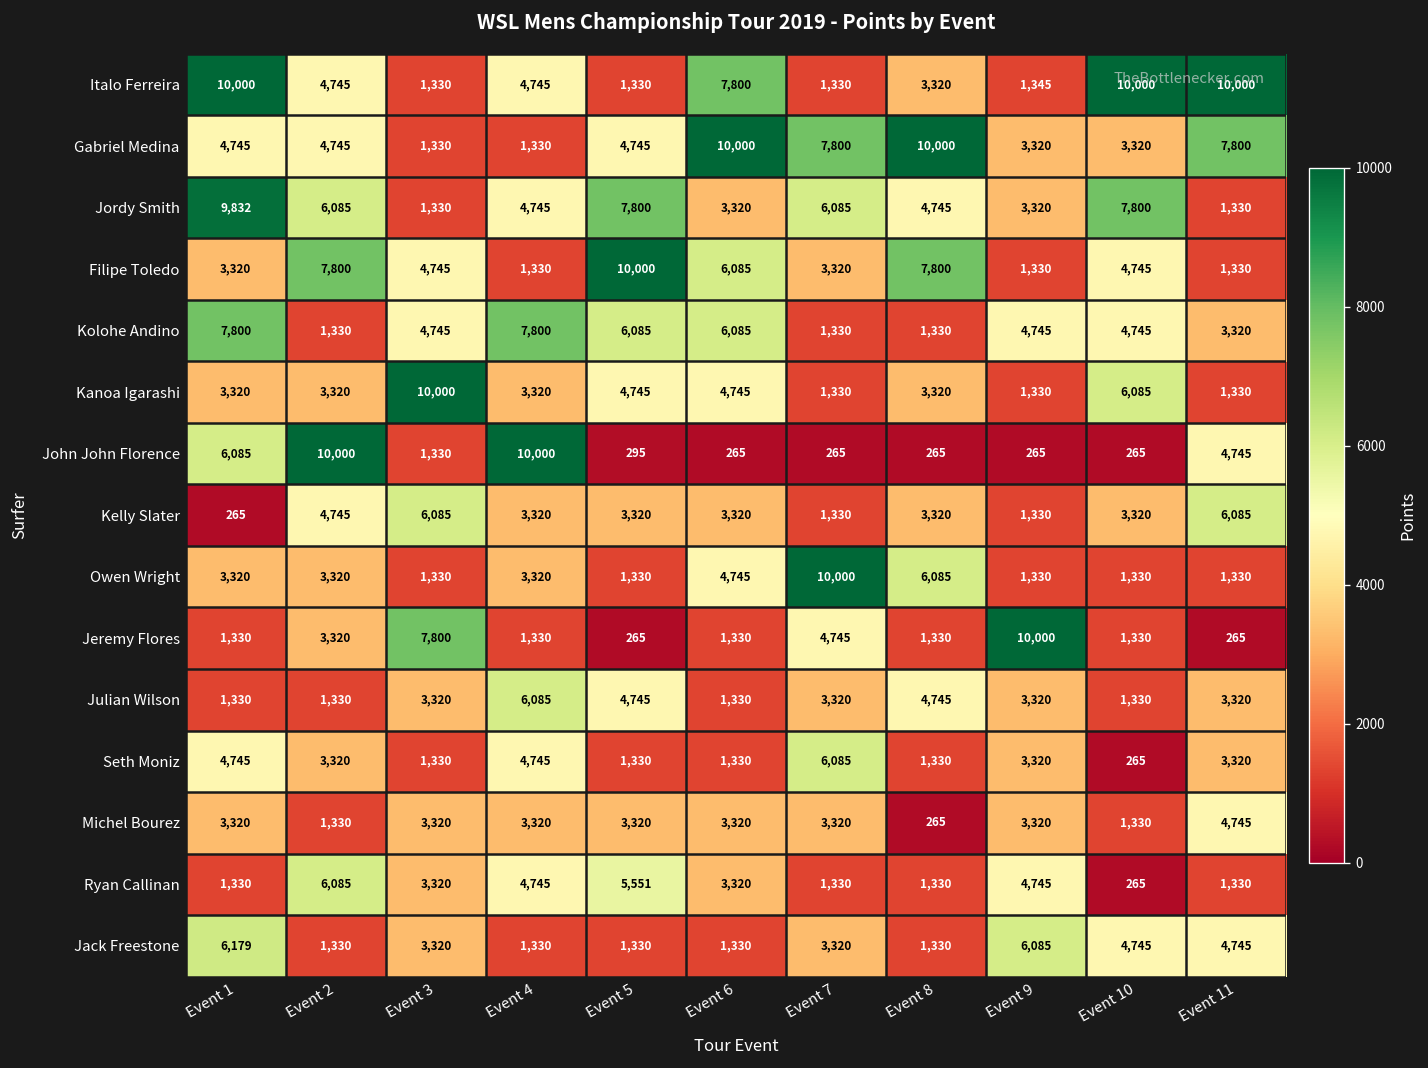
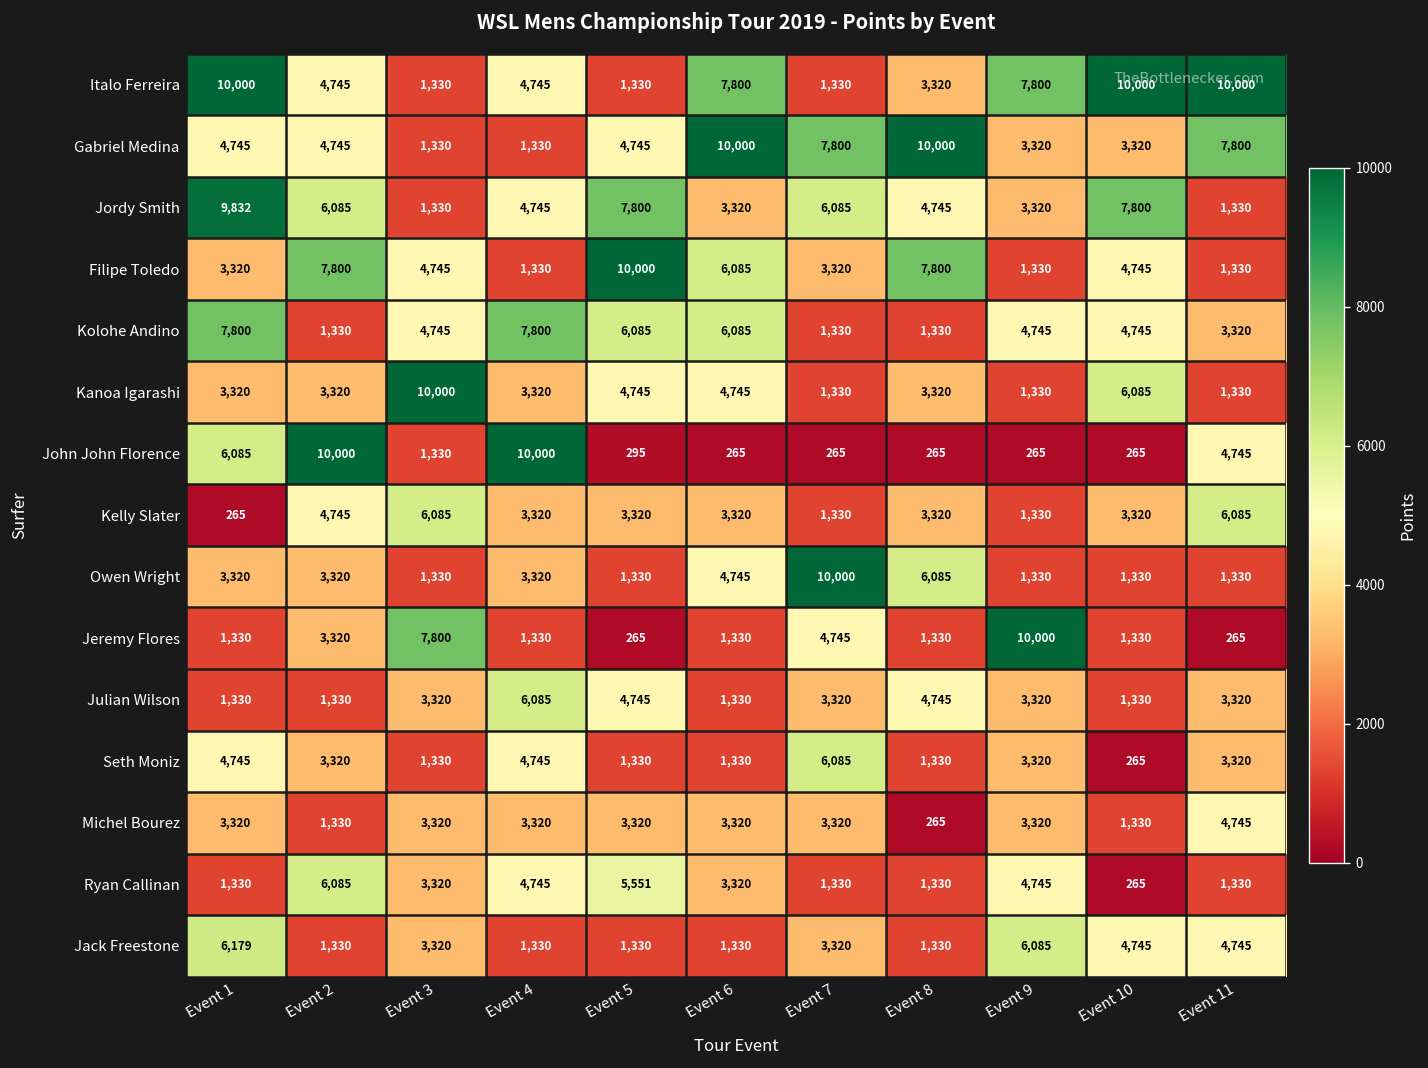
  {
    "Italo Ferreira": {
      "Event 1": "10,000",
      "Event 2": "4,745",
      "Event 3": "1,330",
      "Event 4": "4,745",
      "Event 5": "1,330",
      "Event 6": "7,800",
      "Event 7": "1,330",
      "Event 8": "3,320",
-     "Event 9": "1,345"
+     "Event 9": "7,800"
    },
    "Gabriel Medina": {
      "Event 1": "4,745",
      "Event 2": "4,745",
      "Event 3": "1,330",
      "Event 4": "1,330",
      "Event 5": "4,745",
      "Event 6": "10,000",
      "Event 7": "7,800",
      "Event 8": "10,000",
      "Event 9": "3,320",
      "Event 10": "3,320",
      "Event 11": "7,800"
    },
    "Jordy Smith": {
      "Event 1": "9,832",
      "Event 2": "6,085",
      "Event 3": "1,330",
      "Event 4": "4,745",
      "Event 5": "7,800",
      "Event 6": "3,320",
      "Event 7": "6,085",
      "Event 8": "4,745",
      "Event 9": "3,320",
      "Event 10": "7,800",
      "Event 11": "1,330"
    },
    "Filipe Toledo": {
      "Event 1": "3,320",
      "Event 2": "7,800",
      "Event 3": "4,745",
      "Event 4": "1,330",
      "Event 5": "10,000",
      "Event 6": "6,085",
      "Event 7": "3,320",
      "Event 8": "7,800",
      "Event 9": "1,330",
      "Event 10": "4,745",
      "Event 11": "1,330"
    },
    "Kolohe Andino": {
      "Event 1": "7,800",
      "Event 2": "1,330",
      "Event 3": "4,745",
      "Event 4": "7,800",
      "Event 5": "6,085",
      "Event 6": "6,085",
      "Event 7": "1,330",
      "Event 8": "1,330",
      "Event 9": "4,745",
      "Event 10": "4,745",
      "Event 11": "3,320"
    },
    "Kanoa Igarashi": {
      "Event 1": "3,320",
      "Event 2": "3,320",
      "Event 3": "10,000",
      "Event 4": "3,320",
      "Event 5": "4,745",
      "Event 6": "4,745",
      "Event 7": "1,330",
      "Event 8": "3,320",
      "Event 9": "1,330",
      "Event 10": "6,085",
      "Event 11": "1,330"
    },
    "John John Florence": {
      "Event 1": "6,085",
      "Event 2": "10,000",
      "Event 3": "1,330",
      "Event 4": "10,000",
      "Event 5": "295",
      "Event 6": "265",
      "Event 7": "265",
      "Event 8": "265",
      "Event 9": "265",
      "Event 10": "265",
      "Event 11": "4,745"
    },
    "Kelly Slater": {
      "Event 1": "265",
      "Event 2": "4,745",
      "Event 3": "6,085",
      "Event 4": "3,320",
      "Event 5": "3,320",
      "Event 6": "3,320",
      "Event 7": "1,330",
      "Event 8": "3,320",
      "Event 9": "1,330",
      "Event 10": "3,320",
      "Event 11": "6,085"
    },
    "Owen Wright": {
      "Event 1": "3,320",
      "Event 2": "3,320",
      "Event 3": "1,330",
      "Event 4": "3,320",
      "Event 5": "1,330",
      "Event 6": "4,745",
      "Event 7": "10,000",
      "Event 8": "6,085",
      "Event 9": "1,330",
      "Event 10": "1,330",
      "Event 11": "1,330"
    },
    "Jeremy Flores": {
      "Event 1": "1,330",
      "Event 2": "3,320",
      "Event 3": "7,800",
      "Event 4": "1,330",
      "Event 5": "265",
      "Event 6": "1,330",
      "Event 7": "4,745",
      "Event 8": "1,330",
      "Event 9": "10,000",
      "Event 10": "1,330",
      "Event 11": "265"
    },
    "Julian Wilson": {
      "Event 1": "1,330",
      "Event 2": "1,330",
      "Event 3": "3,320",
      "Event 4": "6,085",
      "Event 5": "4,745",
      "Event 6": "1,330",
      "Event 7": "3,320",
      "Event 8": "4,745",
      "Event 9": "3,320",
      "Event 10": "1,330",
      "Event 11": "3,320"
    },
    "Seth Moniz": {
      "Event 1": "4,745",
      "Event 2": "3,320",
      "Event 3": "1,330",
      "Event 4": "4,745",
      "Event 5": "1,330",
      "Event 6": "1,330",
      "Event 7": "6,085",
      "Event 8": "1,330",
      "Event 9": "3,320",
      "Event 10": "265",
      "Event 11": "3,320"
    },
    "Michel Bourez": {
      "Event 1": "3,320",
      "Event 2": "1,330",
      "Event 3": "3,320",
      "Event 4": "3,320",
      "Event 5": "3,320",
      "Event 6": "3,320",
      "Event 7": "3,320",
      "Event 8": "265",
      "Event 9": "3,320",
      "Event 10": "1,330",
      "Event 11": "4,745"
    },
    "Ryan Callinan": {
      "Event 1": "1,330",
      "Event 2": "6,085",
      "Event 3": "3,320",
      "Event 4": "4,745",
      "Event 5": "5,551",
      "Event 6": "3,320",
      "Event 7": "1,330",
      "Event 8": "1,330",
      "Event 9": "4,745",
      "Event 10": "265",
      "Event 11": "1,330"
    },
    "Jack Freestone": {
      "Event 1": "6,179",
      "Event 2": "1,330",
      "Event 3": "3,320",
      "Event 4": "1,330",
      "Event 5": "1,330",
      "Event 6": "1,330",
      "Event 7": "3,320",
      "Event 8": "1,330",
      "Event 9": "6,085",
      "Event 10": "4,745",
      "Event 11": "4,745"
    }
  }
